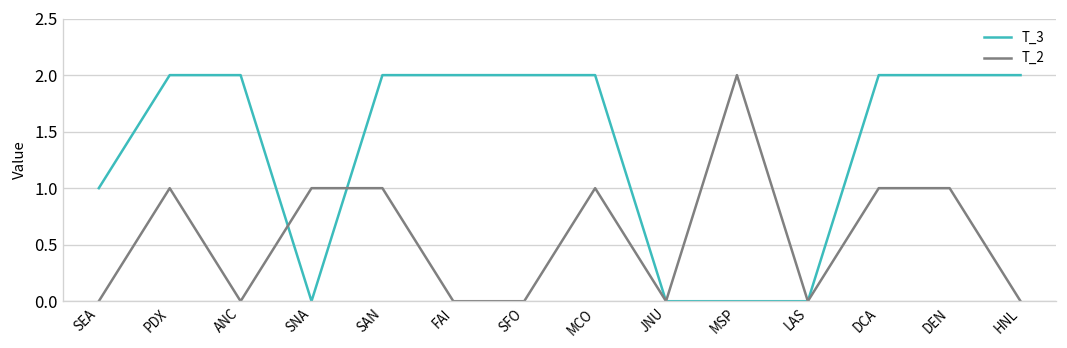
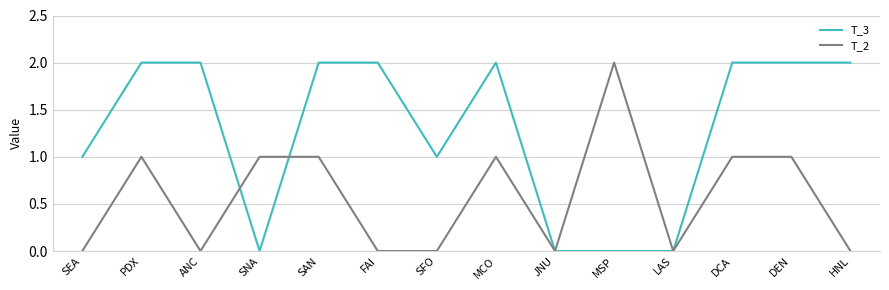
  {
    "T_3": {
      "SEA": 1,
      "PDX": 2,
      "ANC": 2,
      "SNA": 0,
      "SAN": 2,
      "FAI": 2,
-     "SFO": 2,
+     "SFO": 1,
      "MCO": 2,
      "MSP": 0,
      "DCA": 2,
      "DEN": 2,
      "HNL": 2
    },
    "T_2": {
      "SEA": 0,
      "PDX": 1,
      "ANC": 0,
      "SNA": 1,
      "SAN": 1,
      "FAI": 0,
      "SFO": 0,
      "MCO": 1,
      "MSP": 2,
      "DCA": 1,
      "DEN": 1,
      "HNL": 0
    }
  }
